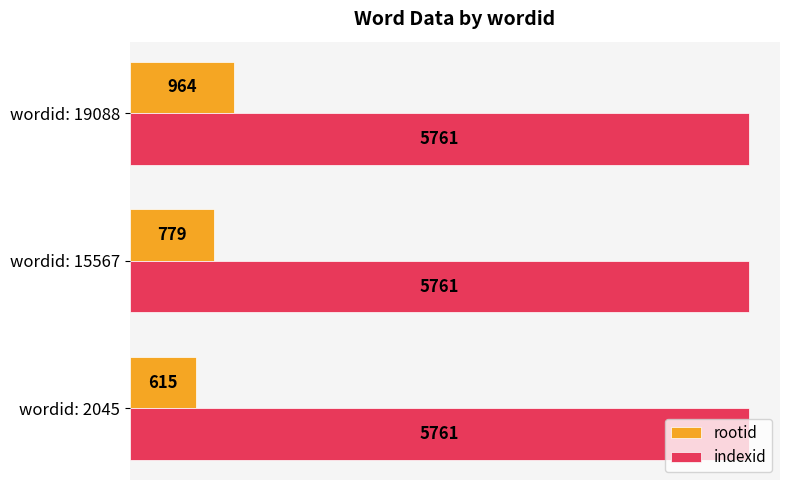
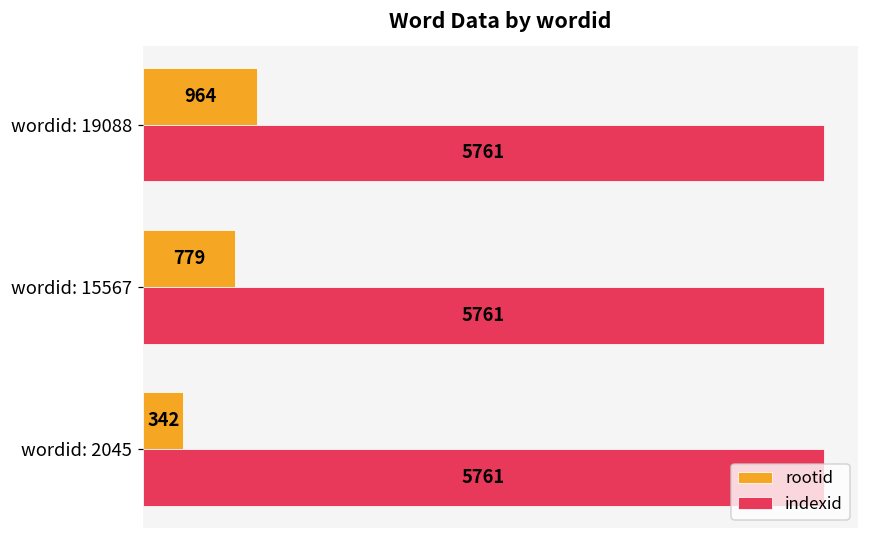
  {
    "rootid": {
      "wordid: 19088": 964,
      "wordid: 15567": 779,
-     "wordid: 2045": 615
+     "wordid: 2045": 342
    },
    "indexid": {
      "wordid: 19088": 5761,
      "wordid: 15567": 5761
    }
  }
